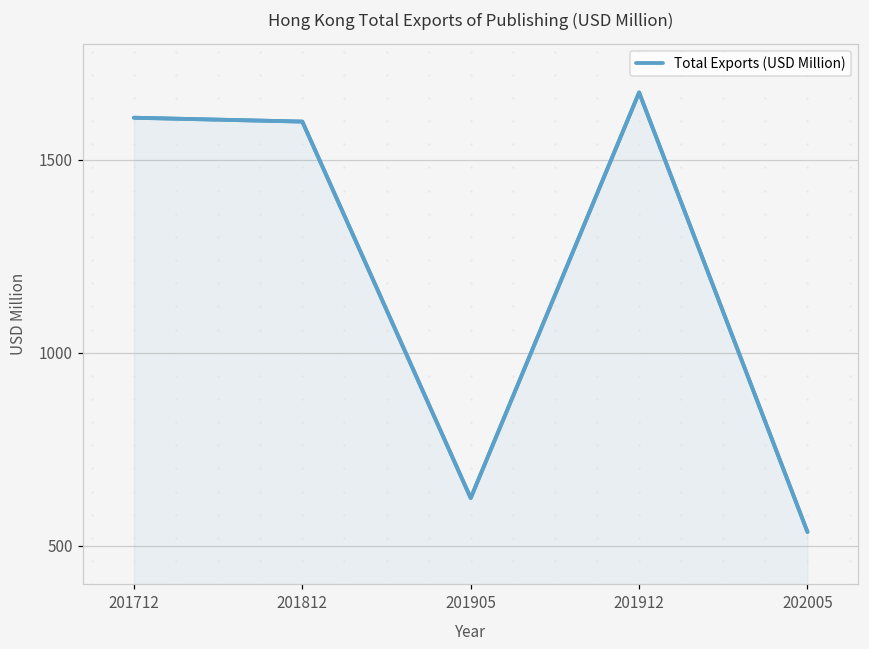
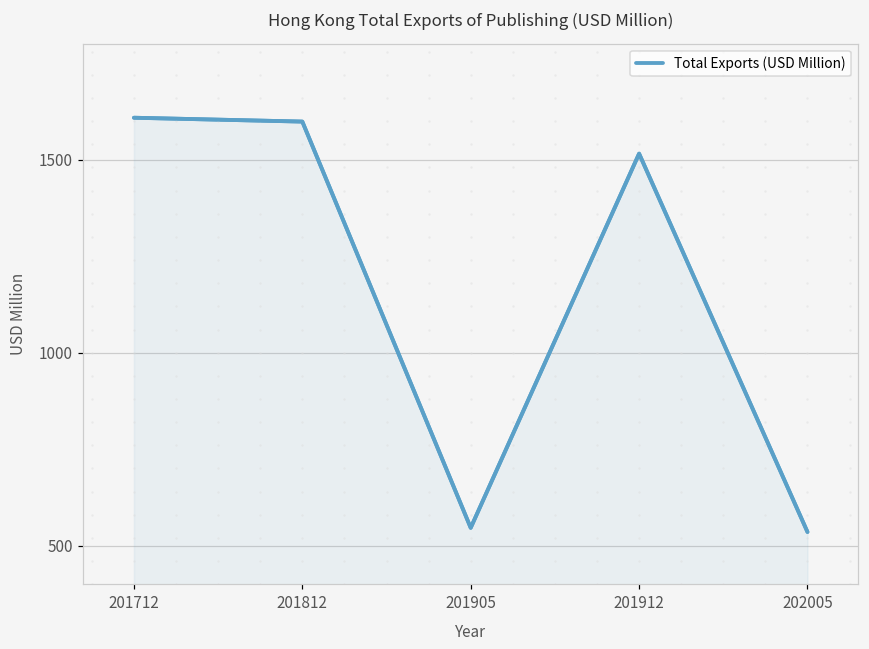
  {
    "Total Exports (USD Million)": {
      "201712": 1610,
-     "201905": 620,
-     "201912": 1670,
+     "201905": 550,
+     "201912": 1520,
      "202005": 540
    }
  }
